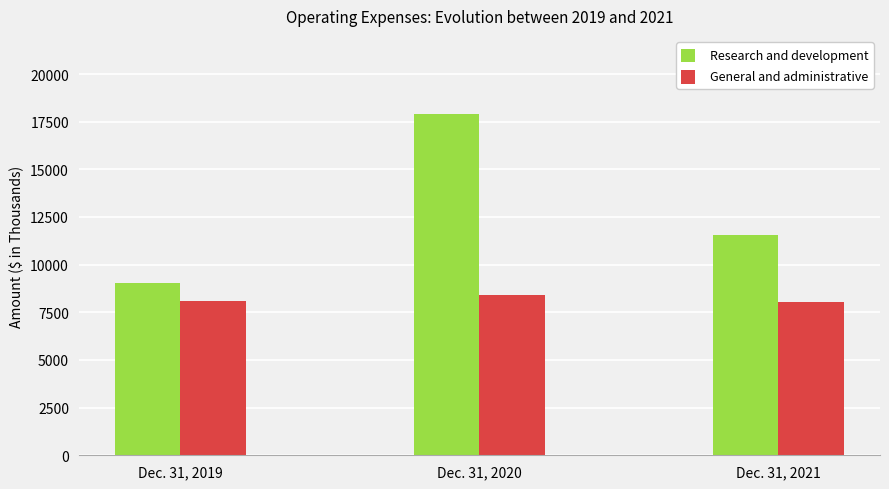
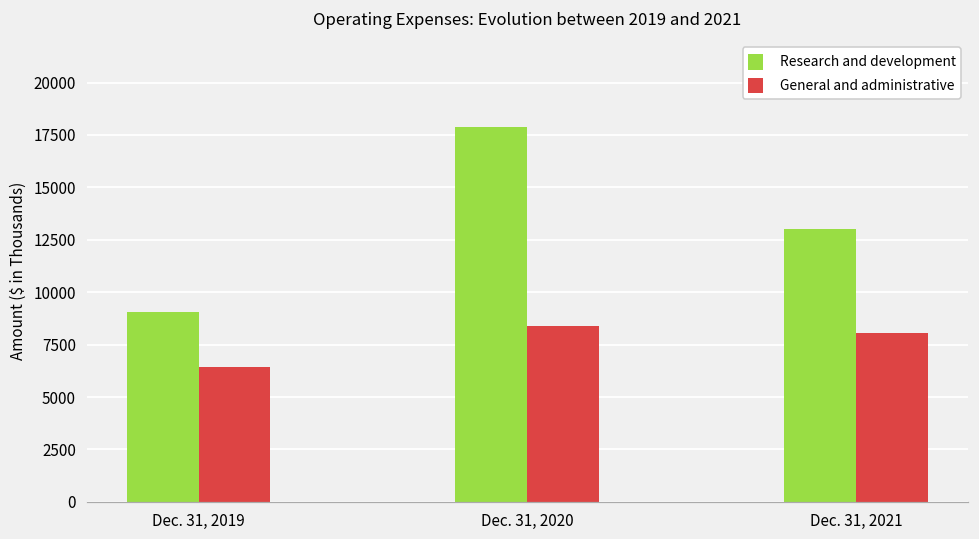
  {
    "Research and development": {
      "Dec. 31, 2019": 9100,
      "Dec. 31, 2020": 17900,
-     "Dec. 31, 2021": 11600
+     "Dec. 31, 2021": 13000
    },
    "General and administrative": {
-     "Dec. 31, 2019": 8100,
+     "Dec. 31, 2019": 6400,
      "Dec. 31, 2020": 8400,
      "Dec. 31, 2021": 8000
    }
  }
